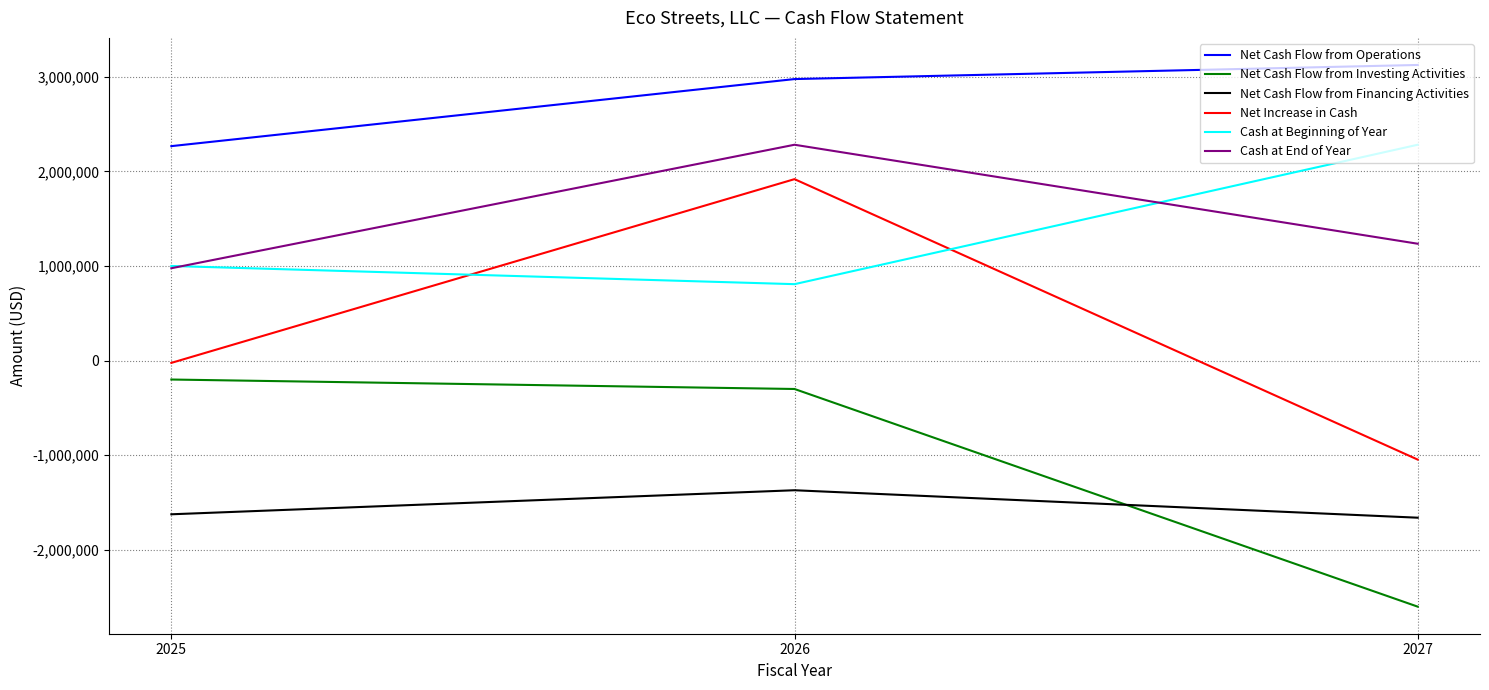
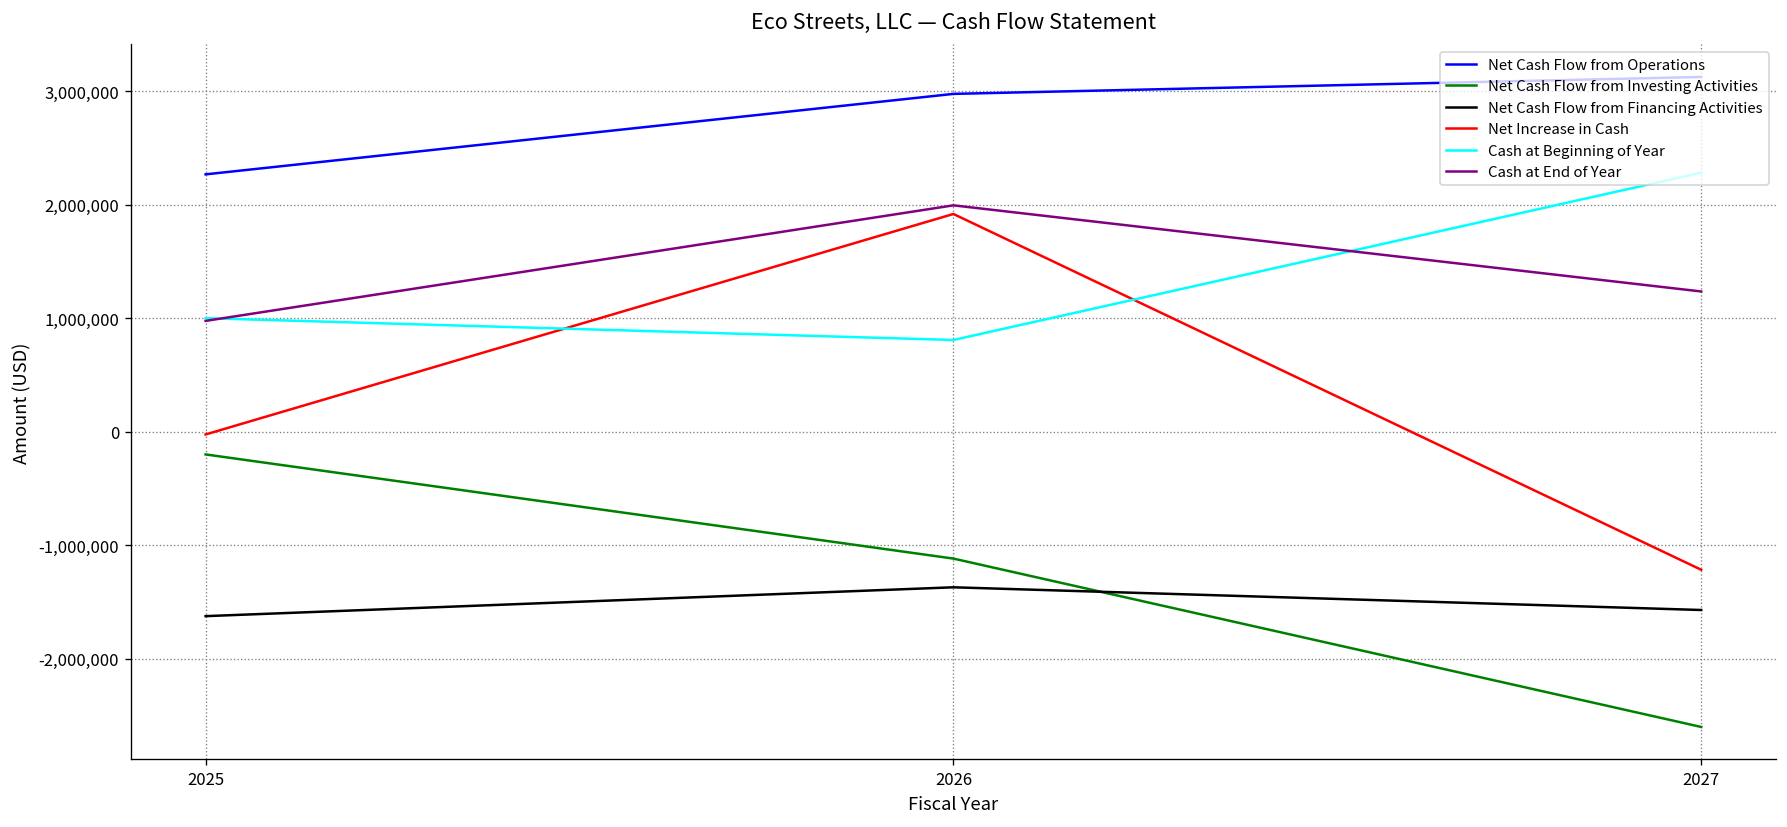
  {
    "Net Cash Flow from Operations": {
      "2025": "2,300,000",
      "2026": "3,000,000"
    },
    "Net Cash Flow from Investing Activities": {
      "2025": "-200,000",
-     "2026": "-300,000",
+     "2026": "-1,100,000",
      "2027": "-2,600,000"
    },
    "Net Cash Flow from Financing Activities": {
      "2025": "-1,600,000",
      "2026": "-1,400,000",
-     "2027": "-1,700,000"
+     "2027": "-1,600,000"
    },
    "Net Increase in Cash": {
      "2025": "0",
      "2026": "1,900,000",
-     "2027": "-1,000,000"
+     "2027": "-1,200,000"
    },
    "Cash at Beginning of Year": {
      "2026": "800,000"
    },
    "Cash at End of Year": {
-     "2026": "2,300,000",
+     "2026": "2,000,000",
      "2027": "1,200,000"
    }
  }
